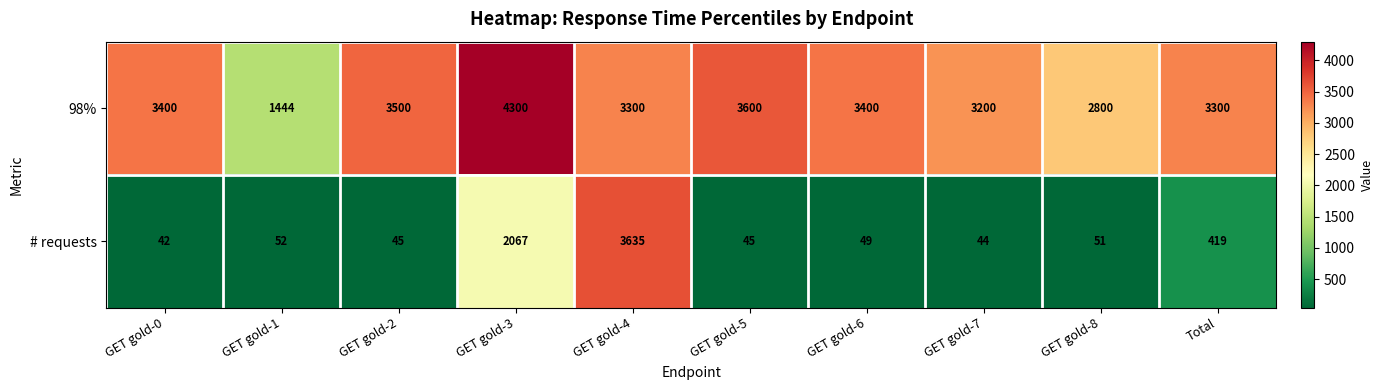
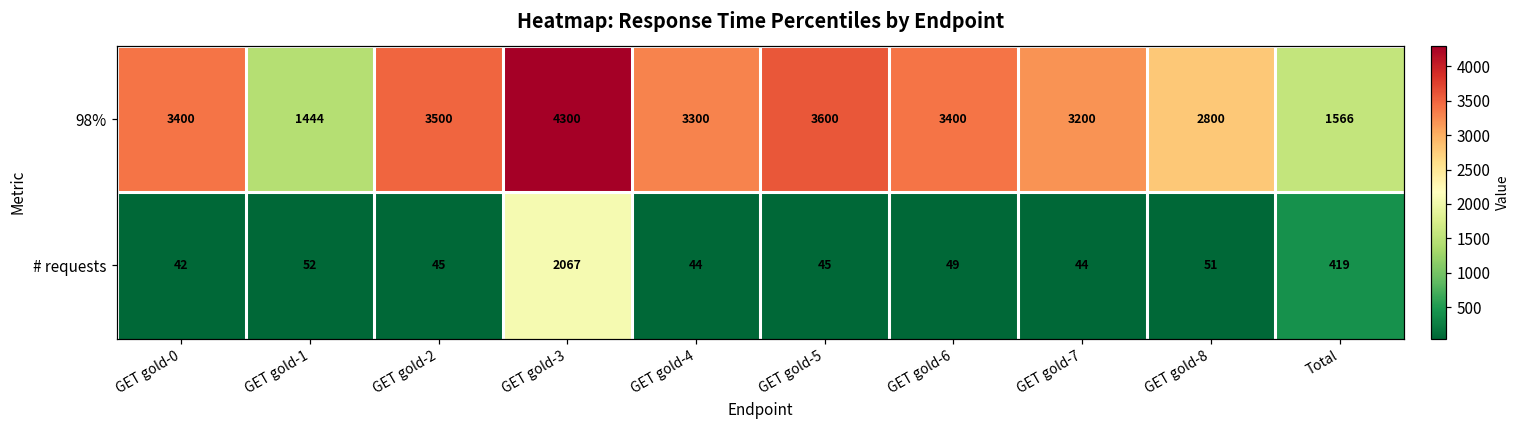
  {
    "98%": {
      "GET gold-0": 3400,
      "GET gold-1": 1444,
      "GET gold-2": 3500,
      "GET gold-3": 4300,
      "GET gold-4": 3300,
      "GET gold-5": 3600,
      "GET gold-6": 3400,
      "GET gold-7": 3200,
      "GET gold-8": 2800,
-     "Total": 3300
+     "Total": 1566
    },
    "# requests": {
      "GET gold-0": 42,
      "GET gold-1": 52,
      "GET gold-2": 45,
      "GET gold-3": 2067,
-     "GET gold-4": 3635,
+     "GET gold-4": 44,
      "GET gold-5": 45,
      "GET gold-6": 49,
      "GET gold-7": 44,
      "GET gold-8": 51,
      "Total": 419
    }
  }
